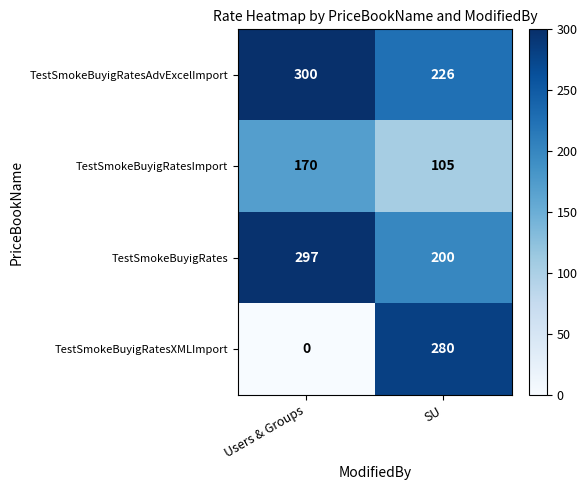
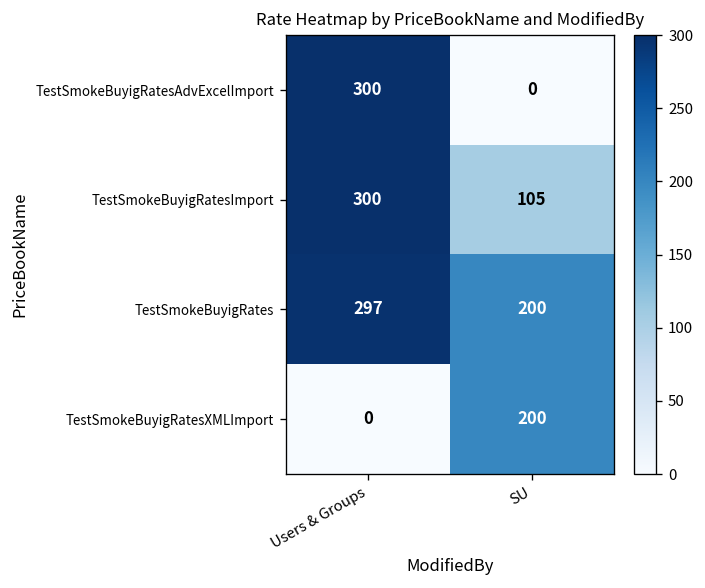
  {
    "TestSmokeBuyigRatesAdvExcelImport": {
-     "SU": 226
+     "SU": 0
    },
    "TestSmokeBuyigRatesImport": {
-     "Users & Groups": 170
+     "Users & Groups": 300
    },
    "TestSmokeBuyigRatesXMLImport": {
-     "SU": 280
+     "SU": 200
    }
  }
